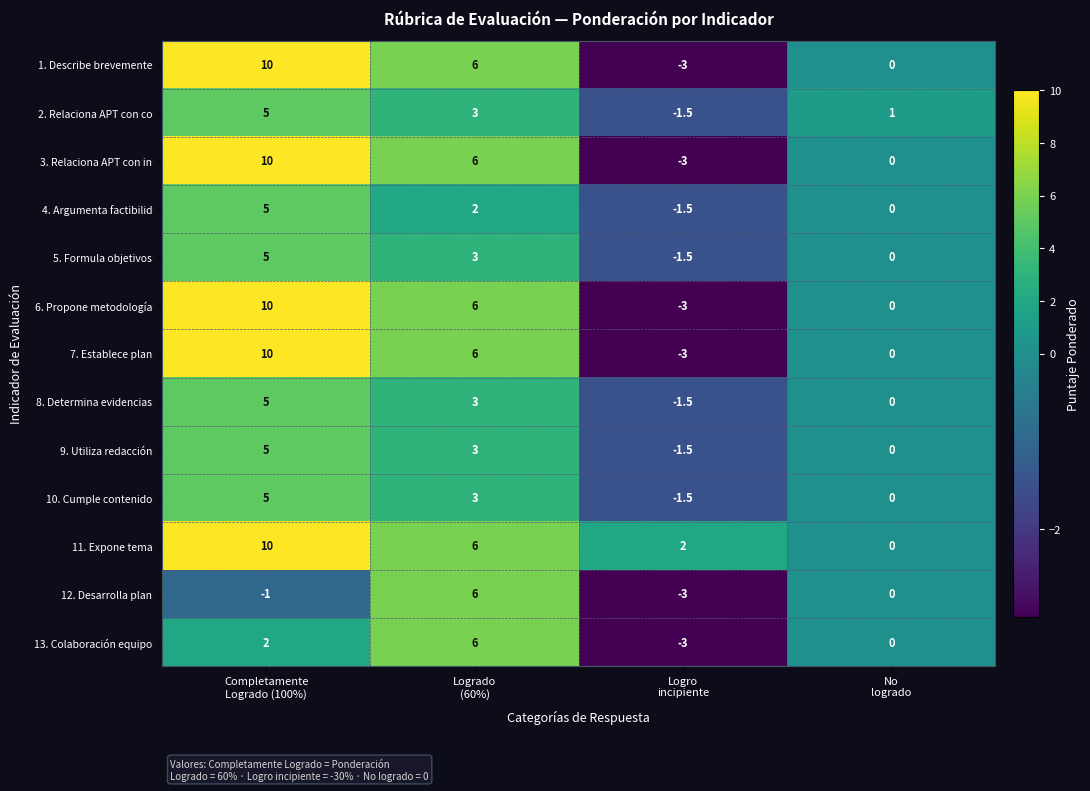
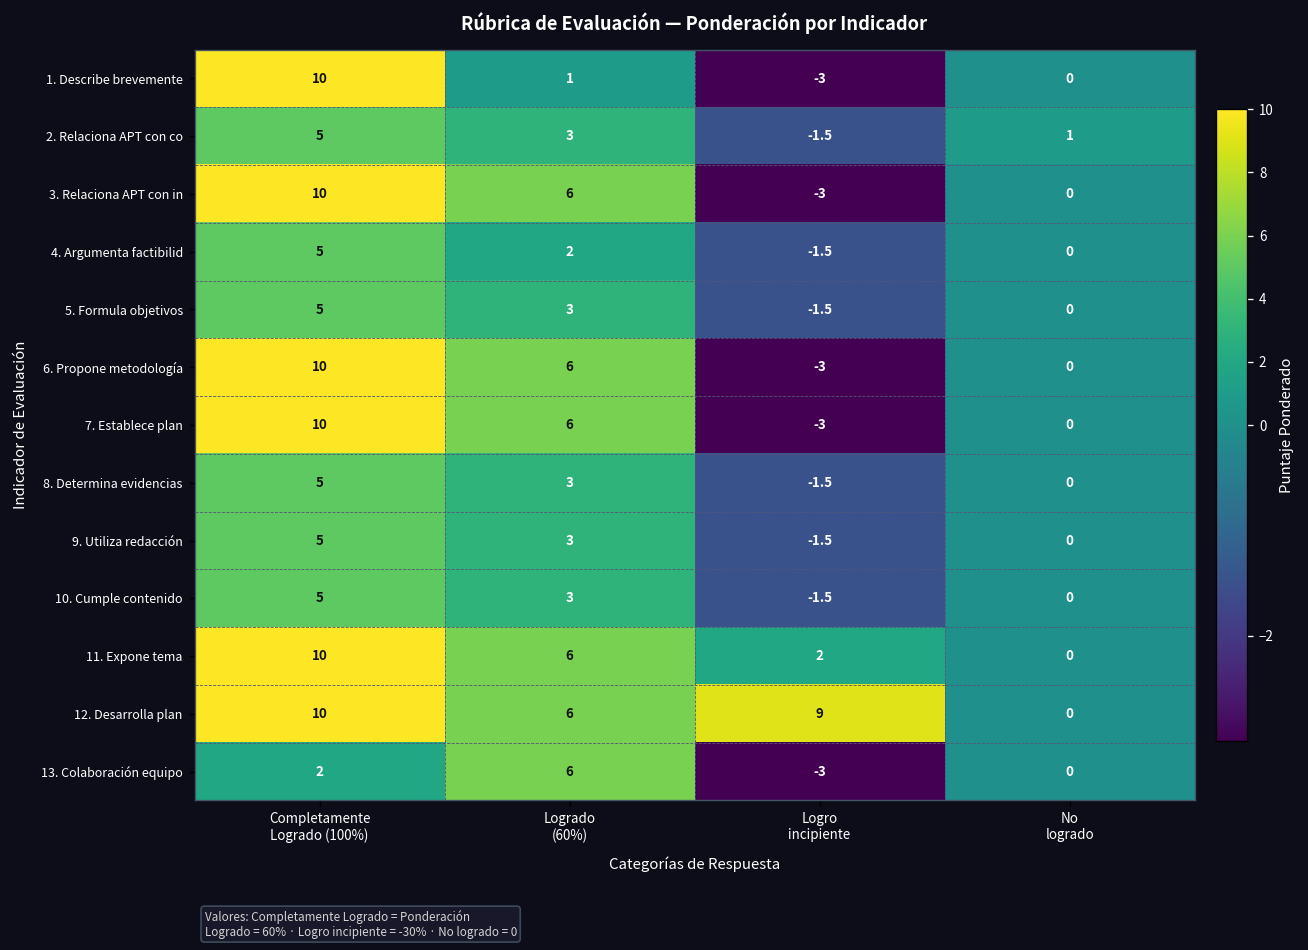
  {
    "1. Describe brevemente": {
      "Completamente Logrado (100%)": 10,
-     "Logrado (60%)": 6,
+     "Logrado (60%)": 1,
      "Logro incipiente": -3,
      "No logrado": 0
    },
    "2. Relaciona APT con co": {
      "Completamente Logrado (100%)": 5,
      "Logrado (60%)": 3,
      "Logro incipiente": -1.5,
      "No logrado": 1
    },
    "3. Relaciona APT con in": {
      "Completamente Logrado (100%)": 10,
      "Logrado (60%)": 6,
      "Logro incipiente": -3,
      "No logrado": 0
    },
    "4. Argumenta factibilid": {
      "Completamente Logrado (100%)": 5,
      "Logrado (60%)": 2,
      "Logro incipiente": -1.5,
      "No logrado": 0
    },
    "5. Formula objetivos": {
      "Completamente Logrado (100%)": 5,
      "Logrado (60%)": 3,
      "Logro incipiente": -1.5,
      "No logrado": 0
    },
    "6. Propone metodología": {
      "Completamente Logrado (100%)": 10,
      "Logrado (60%)": 6,
      "Logro incipiente": -3,
      "No logrado": 0
    },
    "7. Establece plan": {
      "Completamente Logrado (100%)": 10,
      "Logrado (60%)": 6,
      "Logro incipiente": -3,
      "No logrado": 0
    },
    "8. Determina evidencias": {
      "Completamente Logrado (100%)": 5,
      "Logrado (60%)": 3,
      "Logro incipiente": -1.5,
      "No logrado": 0
    },
    "9. Utiliza redacción": {
      "Completamente Logrado (100%)": 5,
      "Logrado (60%)": 3,
      "Logro incipiente": -1.5,
      "No logrado": 0
    },
    "10. Cumple contenido": {
      "Completamente Logrado (100%)": 5,
      "Logrado (60%)": 3,
      "Logro incipiente": -1.5,
      "No logrado": 0
    },
    "11. Expone tema": {
      "Completamente Logrado (100%)": 10,
      "Logrado (60%)": 6,
      "Logro incipiente": 2,
      "No logrado": 0
    },
    "12. Desarrolla plan": {
-     "Completamente Logrado (100%)": -1,
+     "Completamente Logrado (100%)": 10,
      "Logrado (60%)": 6,
-     "Logro incipiente": -3,
+     "Logro incipiente": 9,
      "No logrado": 0
    },
    "13. Colaboración equipo": {
      "Completamente Logrado (100%)": 2,
      "Logrado (60%)": 6,
      "Logro incipiente": -3,
      "No logrado": 0
    }
  }
